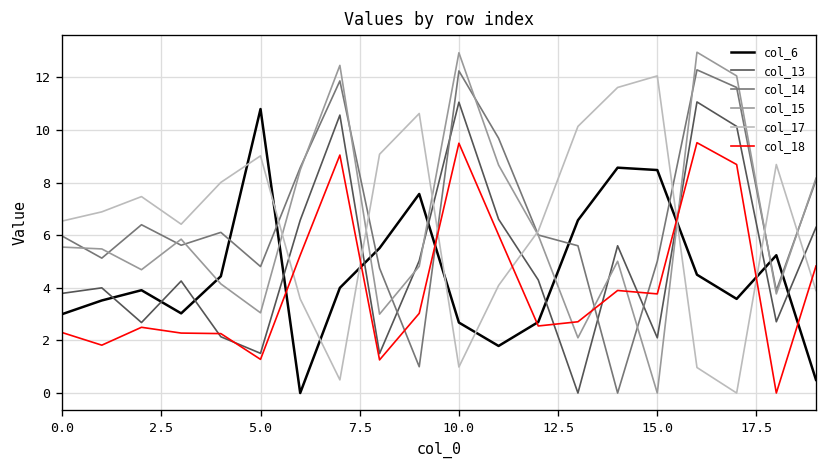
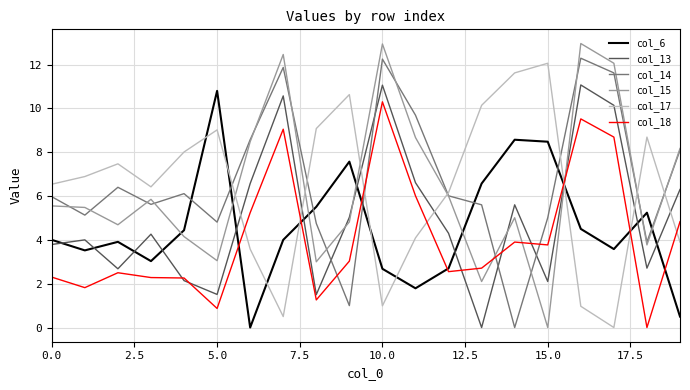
  {
    "col_6": {
-     "0.0": 3,
+     "0.0": 4,
      "5.0": 10.8,
      "10.0": 2.7,
      "15.0": 8.5
    },
    "col_18": {
      "0.0": 2.3,
-     "5.0": 1.3,
-     "10.0": 9.5,
+     "5.0": 0.9,
+     "10.0": 10.3,
      "15.0": 3.8
    }
  }
